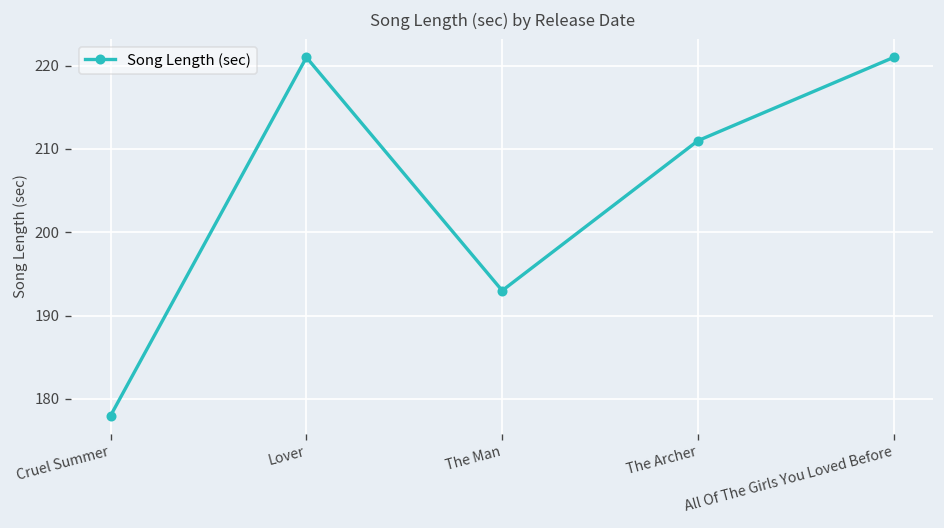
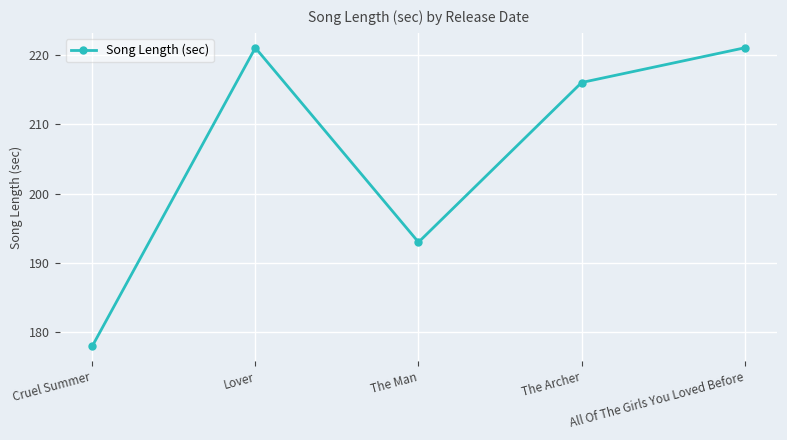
  {
    "Cruel Summer": 178,
    "Lover": 221,
    "The Man": 193,
-   "The Archer": 211,
+   "The Archer": 216,
    "All Of The Girls You Loved Before": 221
  }
